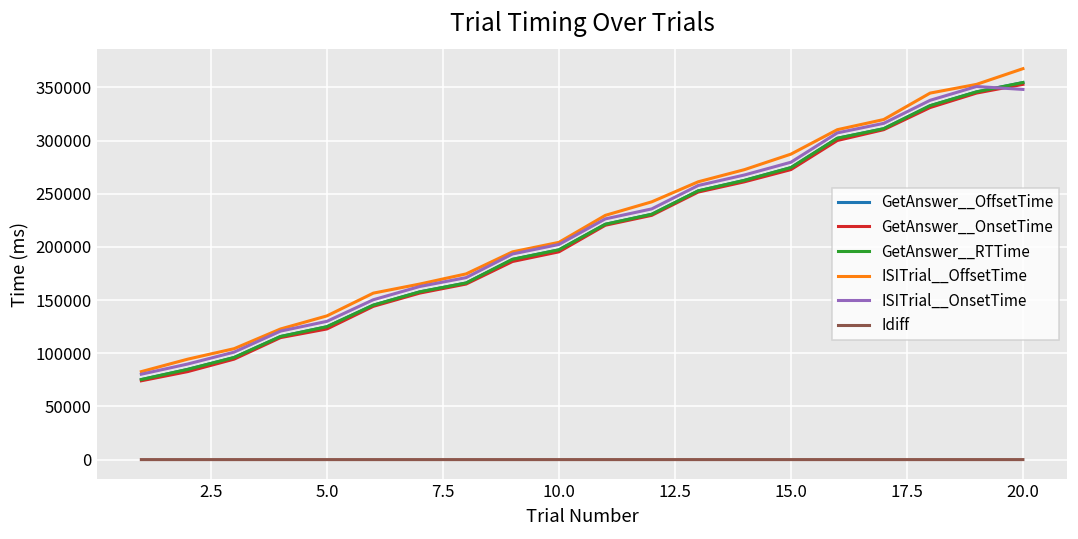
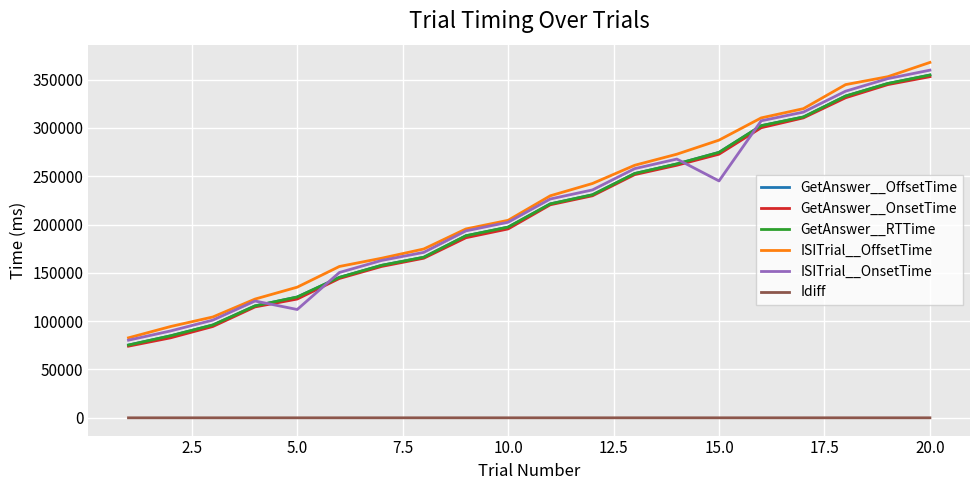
  {
    "ISITrial__OffsetTime": {
      "5.0": 140000,
      "15.0": 290000,
      "20.0": 370000
    },
    "ISITrial__OnsetTime": {
-     "5.0": 130000,
-     "15.0": 280000,
-     "20.0": 350000
+     "5.0": 110000,
+     "15.0": 250000,
+     "20.0": 360000
    },
    "Idiff": {
      "5.0": 0,
      "10.0": 0,
      "15.0": 0,
      "20.0": 0
    }
  }
